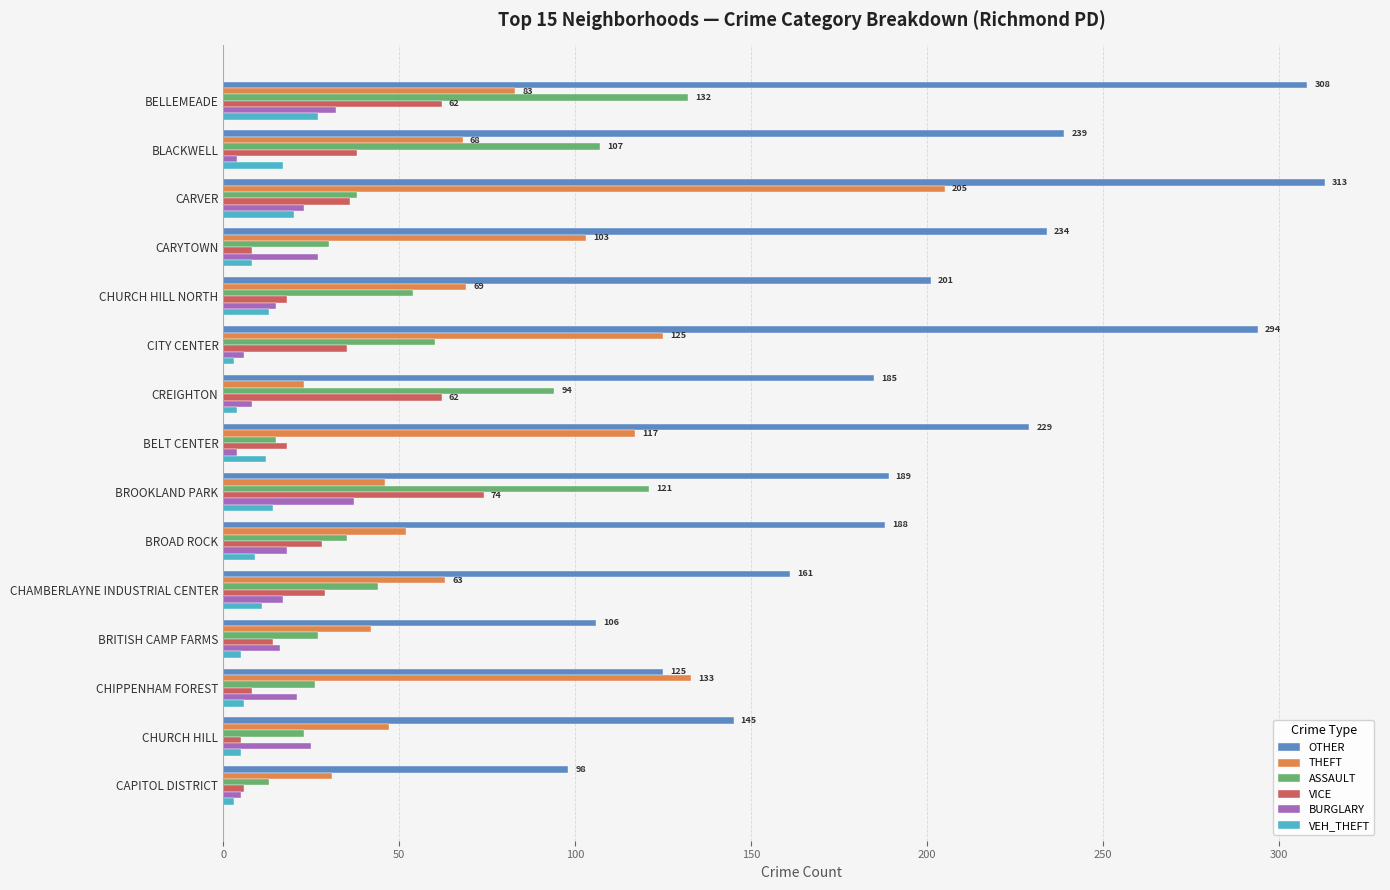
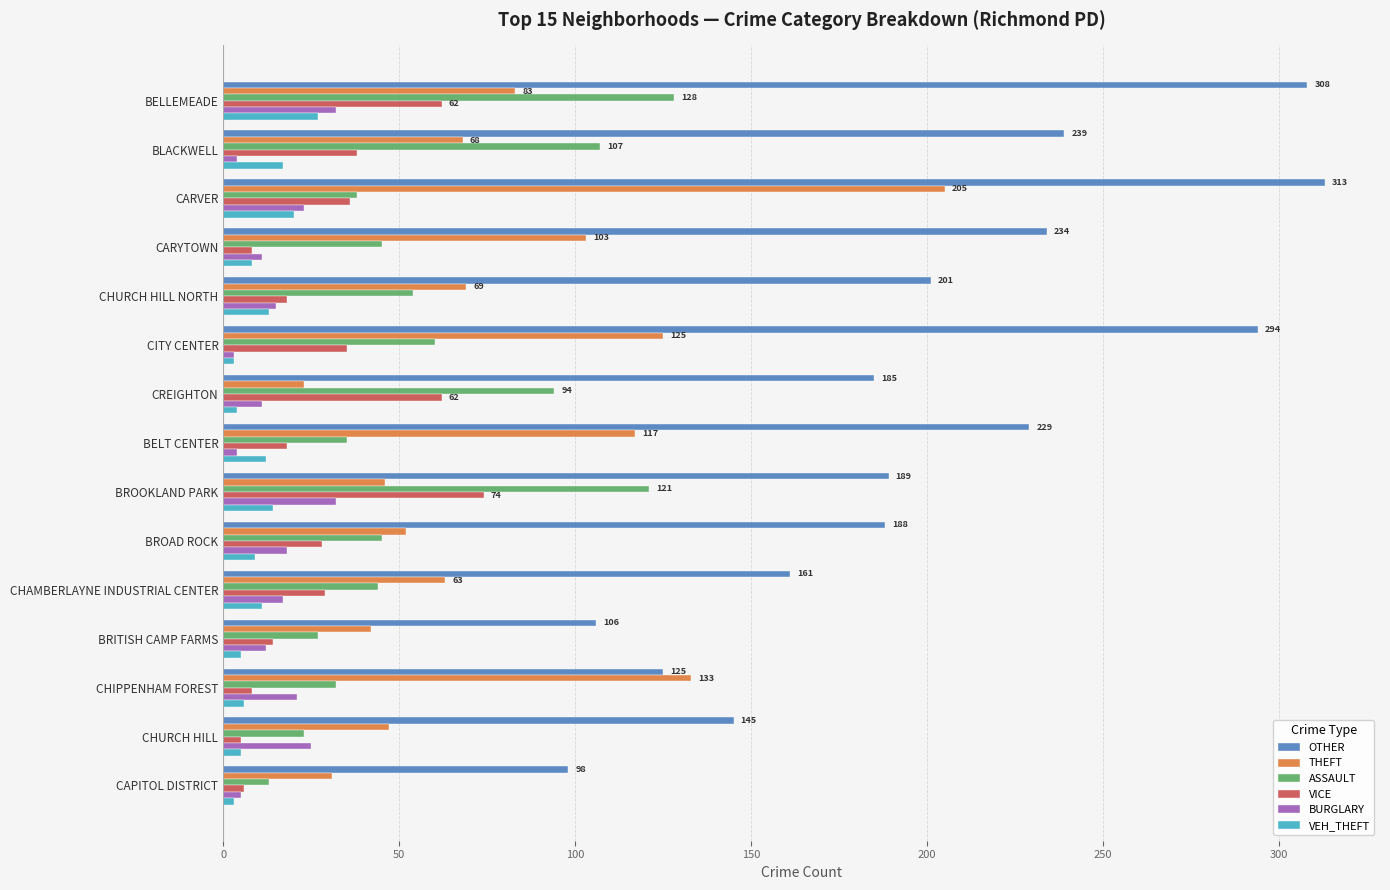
  {
    "ASSAULT": {
-     "BELLEMEADE": 132,
+     "BELLEMEADE": 128,
      "BLACKWELL": 107,
-     "CARYTOWN": 30,
+     "CARYTOWN": 45,
      "CREIGHTON": 94,
-     "BELT CENTER": 15,
+     "BELT CENTER": 35,
      "BROOKLAND PARK": 121,
-     "BROAD ROCK": 35,
-     "CHIPPENHAM FOREST": 26
+     "BROAD ROCK": 45,
+     "CHIPPENHAM FOREST": 32
    },
    "BURGLARY": {
      "BELLEMEADE": 32,
      "BLACKWELL": 4,
      "CARVER": 23,
-     "CARYTOWN": 27,
+     "CARYTOWN": 11,
      "CHURCH HILL NORTH": 15,
-     "CITY CENTER": 6,
-     "CREIGHTON": 8,
+     "CITY CENTER": 3,
+     "CREIGHTON": 11,
      "BELT CENTER": 4,
-     "BROOKLAND PARK": 37,
+     "BROOKLAND PARK": 32,
      "BROAD ROCK": 18,
      "CHAMBERLAYNE INDUSTRIAL CENTER": 17,
-     "BRITISH CAMP FARMS": 16,
+     "BRITISH CAMP FARMS": 12,
      "CHIPPENHAM FOREST": 21,
      "CHURCH HILL": 25,
      "CAPITOL DISTRICT": 5
    }
  }
